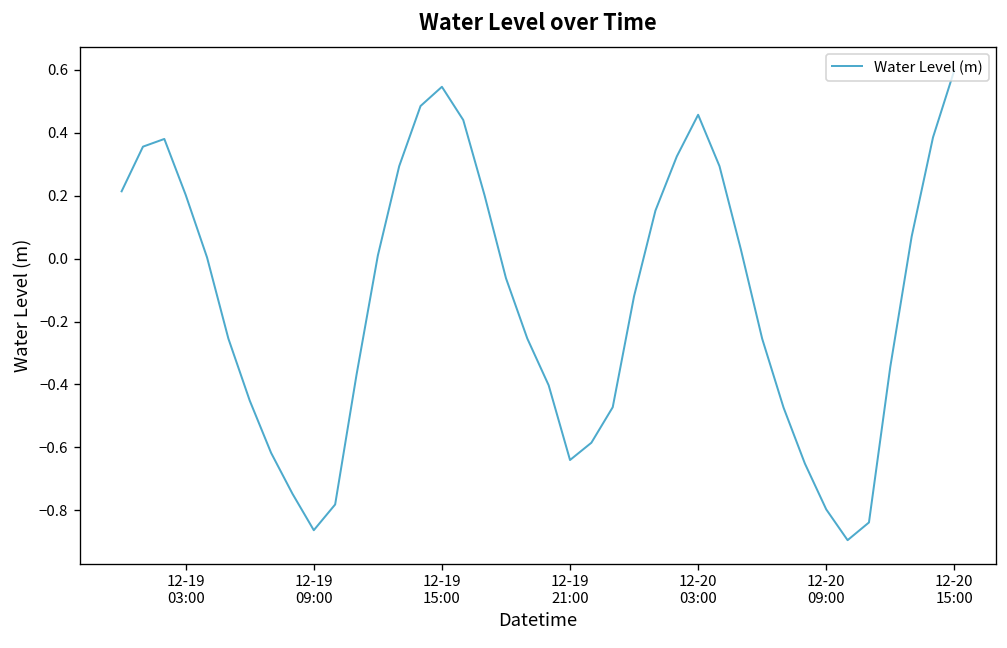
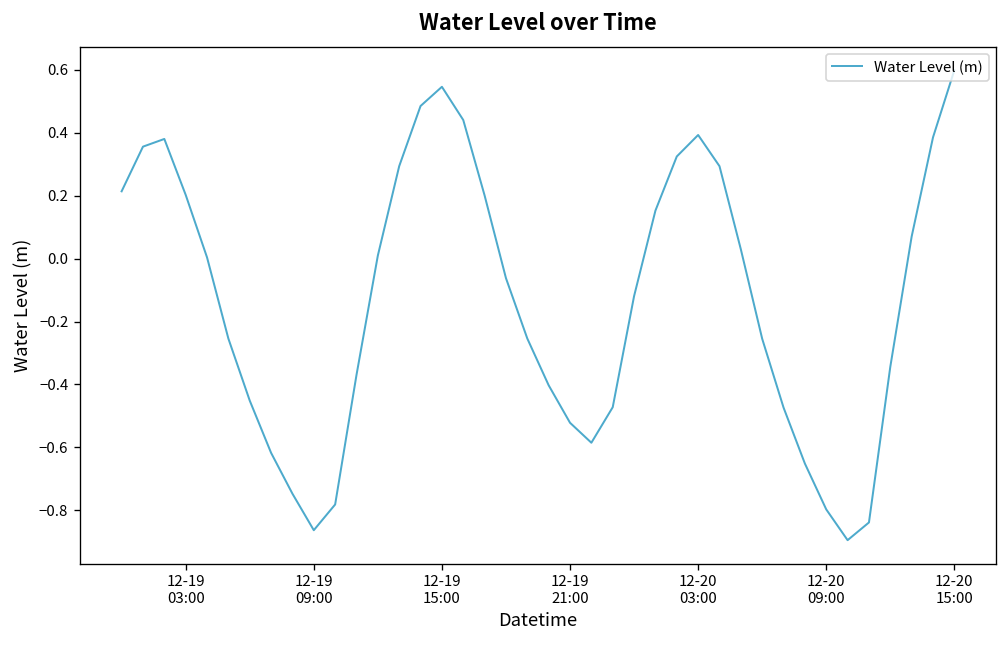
  {
    "12-19 03:00": 0.20,
    "12-19 09:00": -0.86,
    "12-19 15:00": 0.55,
-   "12-19 21:00": -0.64,
-   "12-20 03:00": 0.46,
+   "12-19 21:00": -0.52,
+   "12-20 03:00": 0.39,
    "12-20 09:00": -0.80
  }
